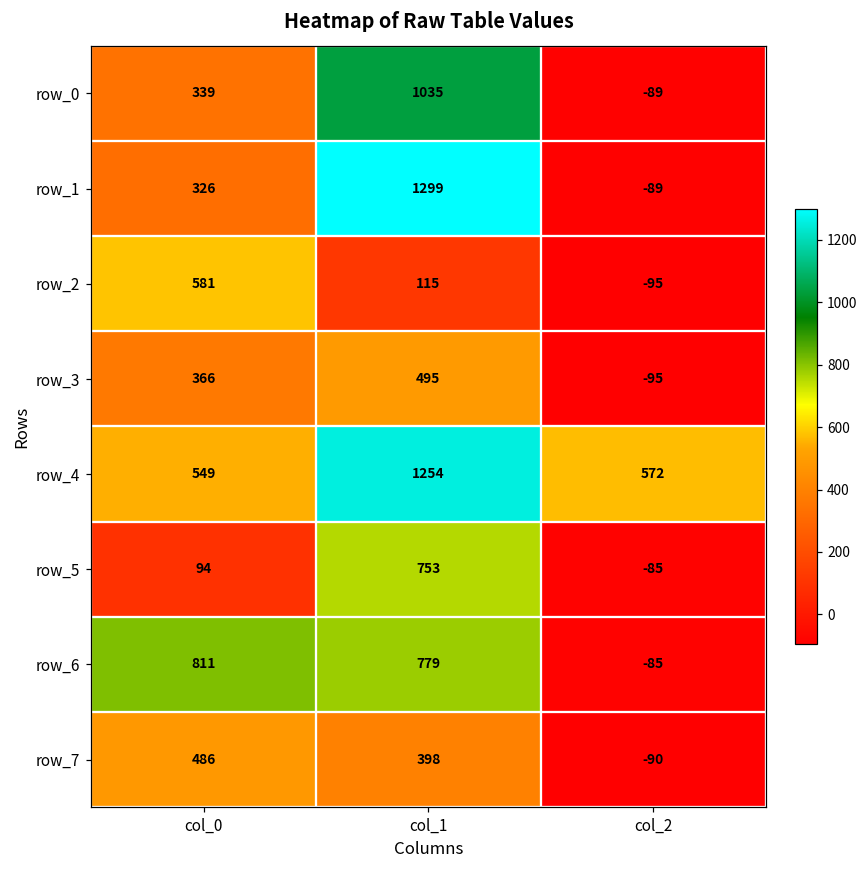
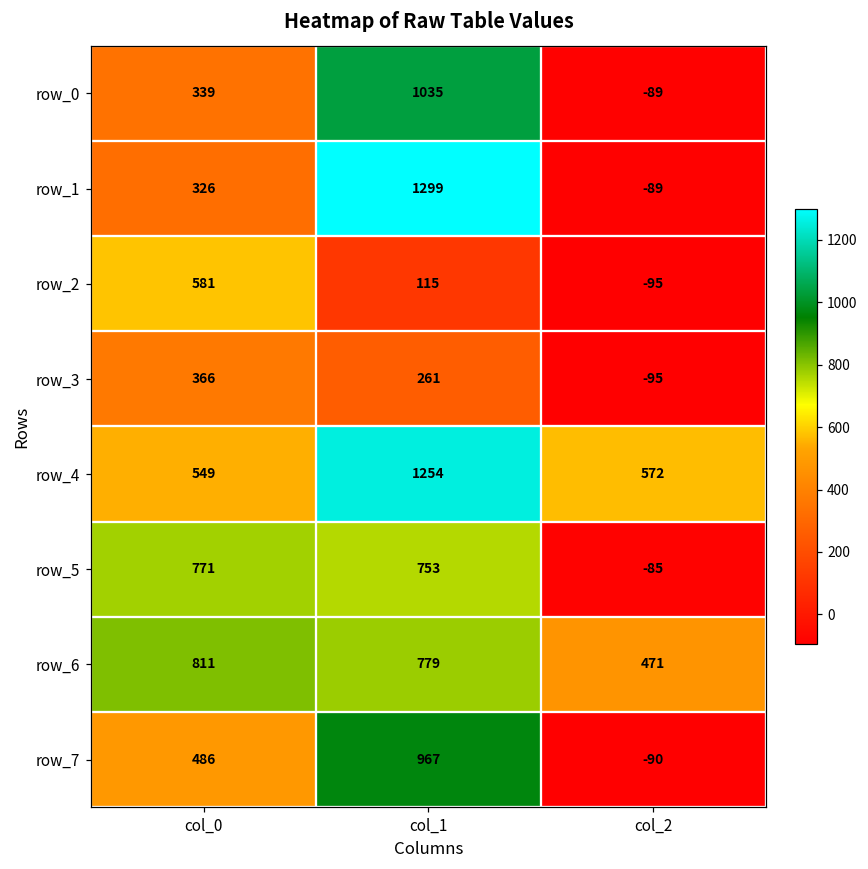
  {
    "row_0": {
      "col_0": 339,
      "col_1": 1035,
      "col_2": -89
    },
    "row_1": {
      "col_0": 326,
      "col_1": 1299,
      "col_2": -89
    },
    "row_2": {
      "col_0": 581,
      "col_1": 115,
      "col_2": -95
    },
    "row_3": {
      "col_0": 366,
-     "col_1": 495,
+     "col_1": 261,
      "col_2": -95
    },
    "row_4": {
      "col_0": 549,
      "col_1": 1254,
      "col_2": 572
    },
    "row_5": {
-     "col_0": 94,
+     "col_0": 771,
      "col_1": 753,
      "col_2": -85
    },
    "row_6": {
      "col_0": 811,
      "col_1": 779,
-     "col_2": -85
+     "col_2": 471
    },
    "row_7": {
      "col_0": 486,
-     "col_1": 398,
+     "col_1": 967,
      "col_2": -90
    }
  }
